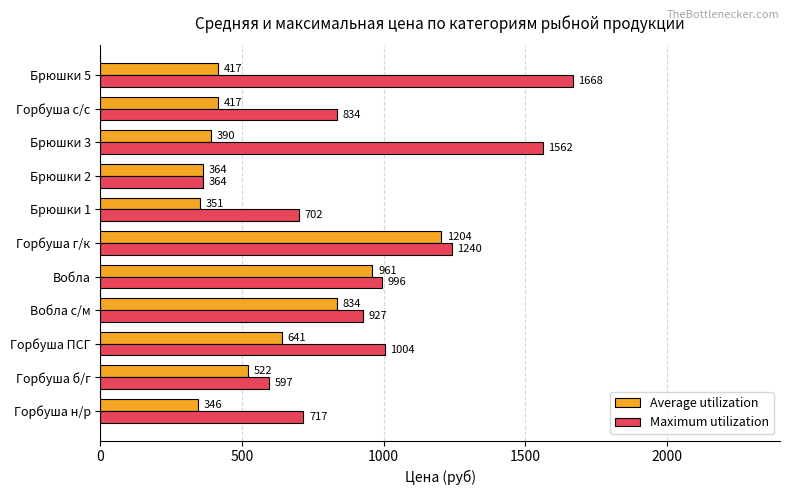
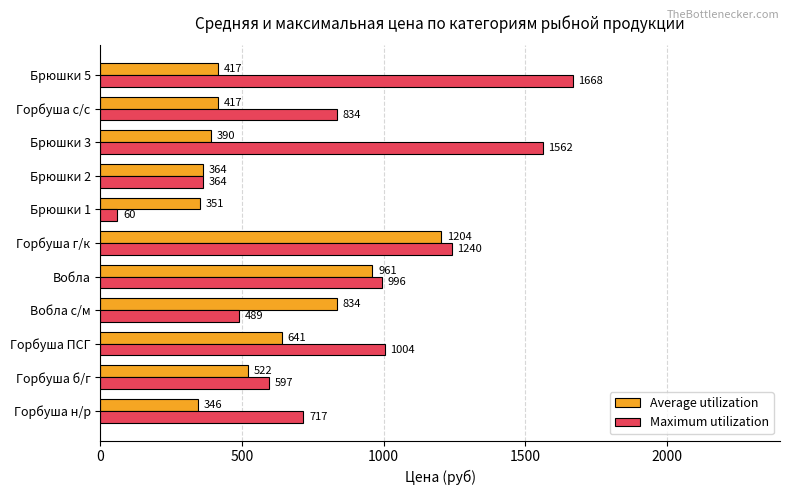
  {
    "Average utilization": {
      "Брюшки 5": 417,
      "Горбуша с/с": 417,
      "Брюшки 3": 390,
      "Брюшки 2": 364,
      "Брюшки 1": 351,
      "Горбуша г/к": 1204,
      "Вобла": 961,
      "Вобла с/м": 834,
      "Горбуша ПСГ": 641,
      "Горбуша б/г": 522,
      "Горбуша н/р": 346
    },
    "Maximum utilization": {
      "Брюшки 5": 1668,
      "Горбуша с/с": 834,
      "Брюшки 3": 1562,
      "Брюшки 2": 364,
-     "Брюшки 1": 702,
+     "Брюшки 1": 60,
      "Горбуша г/к": 1240,
      "Вобла": 996,
-     "Вобла с/м": 927,
+     "Вобла с/м": 489,
      "Горбуша ПСГ": 1004,
      "Горбуша б/г": 597,
      "Горбуша н/р": 717
    }
  }
